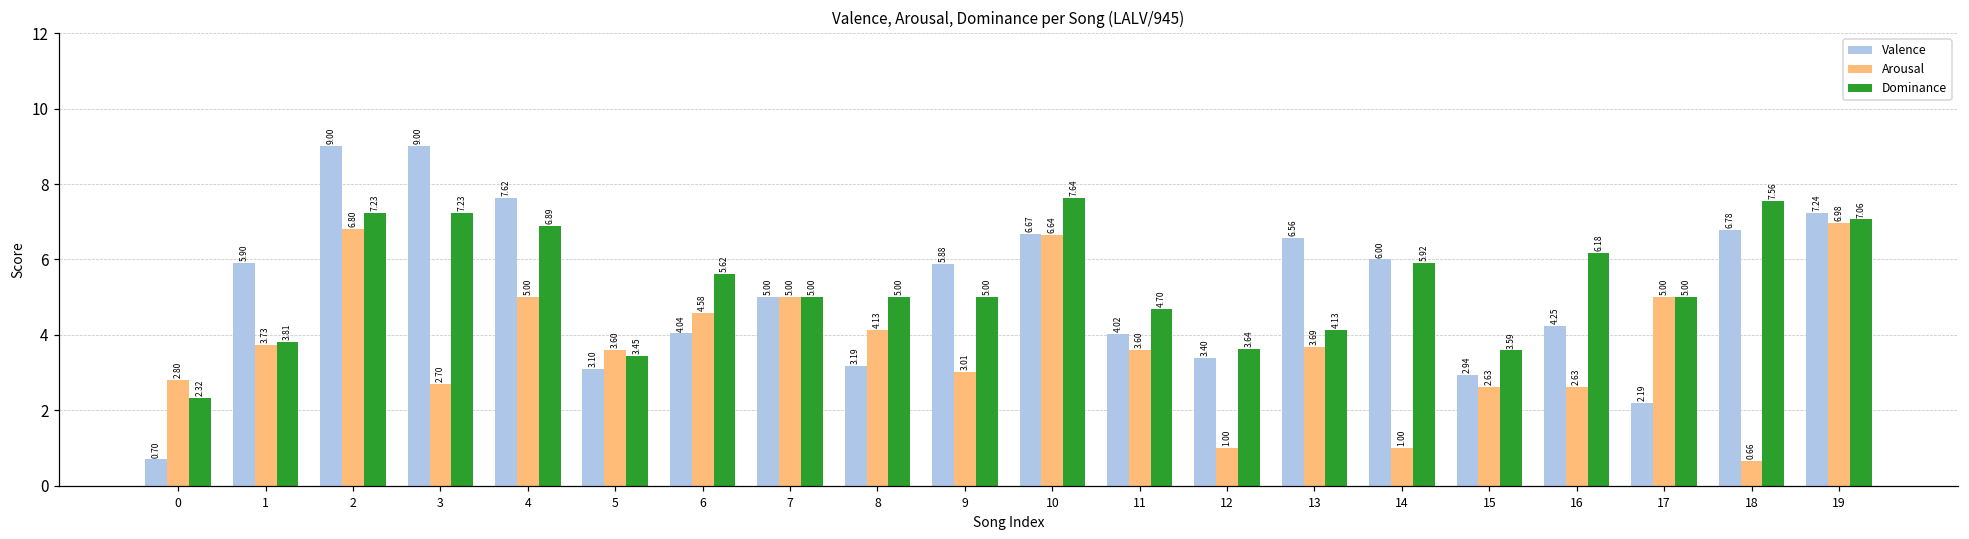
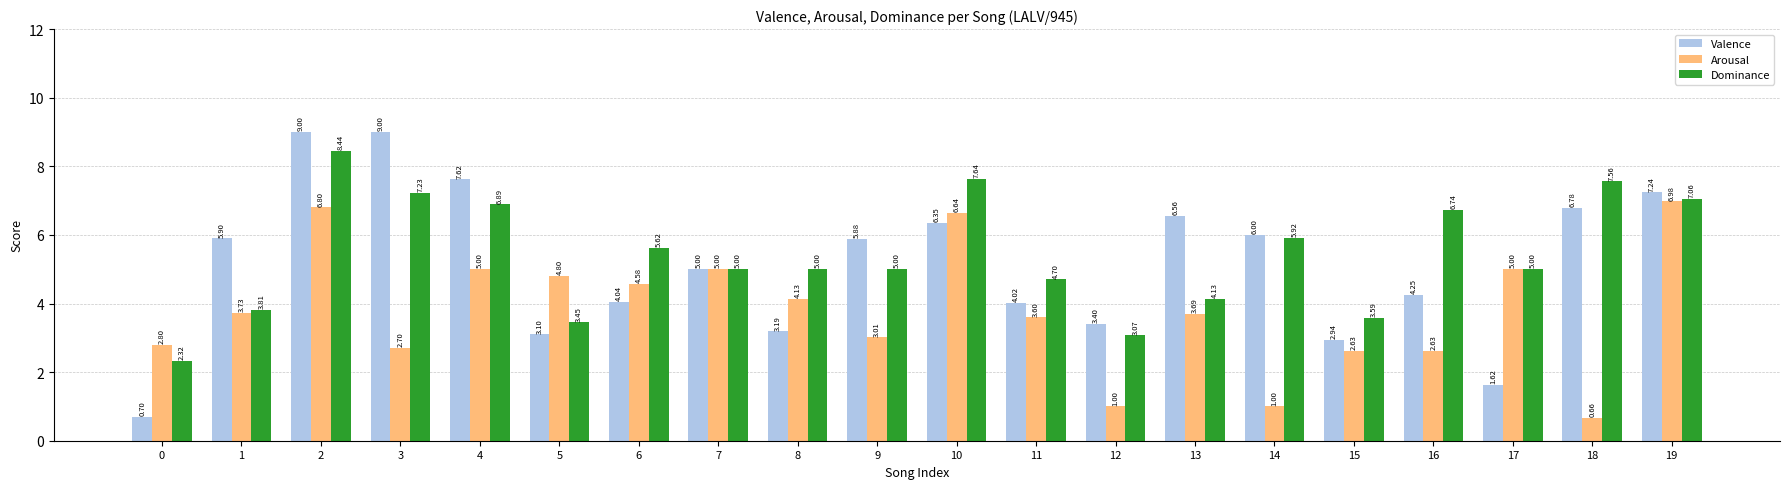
  {
    "Valence": {
      "0": 0.70,
      "1": 5.90,
      "2": 9.00,
      "3": 9.00,
      "4": 7.62,
      "5": 3.10,
      "6": 4.04,
      "7": 5.00,
      "8": 3.19,
      "9": 5.88,
-     "10": 6.67,
+     "10": 6.35,
      "11": 4.02,
      "12": 3.40,
      "13": 6.56,
      "14": 6.00,
      "15": 2.94,
      "16": 4.25,
-     "17": 2.19,
+     "17": 1.62,
      "18": 6.78,
      "19": 7.24
    },
    "Arousal": {
      "0": 2.80,
      "1": 3.73,
      "2": 6.80,
      "3": 2.70,
      "4": 5.00,
-     "5": 3.60,
+     "5": 4.80,
      "6": 4.58,
      "7": 5.00,
      "8": 4.13,
      "9": 3.01,
      "10": 6.64,
      "11": 3.60,
      "12": 1.00,
      "13": 3.69,
      "14": 1.00,
      "15": 2.63,
      "16": 2.63,
      "17": 5.00,
      "18": 0.66,
      "19": 6.98
    },
    "Dominance": {
      "0": 2.32,
      "1": 3.81,
-     "2": 7.23,
+     "2": 8.44,
      "3": 7.23,
      "4": 6.89,
      "5": 3.45,
      "6": 5.62,
      "7": 5.00,
      "8": 5.00,
      "9": 5.00,
      "10": 7.64,
      "11": 4.70,
-     "12": 3.64,
+     "12": 3.07,
      "13": 4.13,
      "14": 5.92,
      "15": 3.59,
-     "16": 6.18,
+     "16": 6.74,
      "17": 5.00,
      "18": 7.56,
      "19": 7.06
    }
  }
